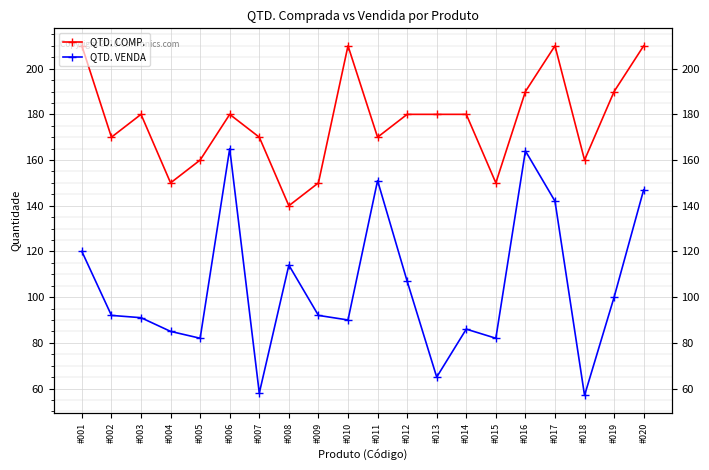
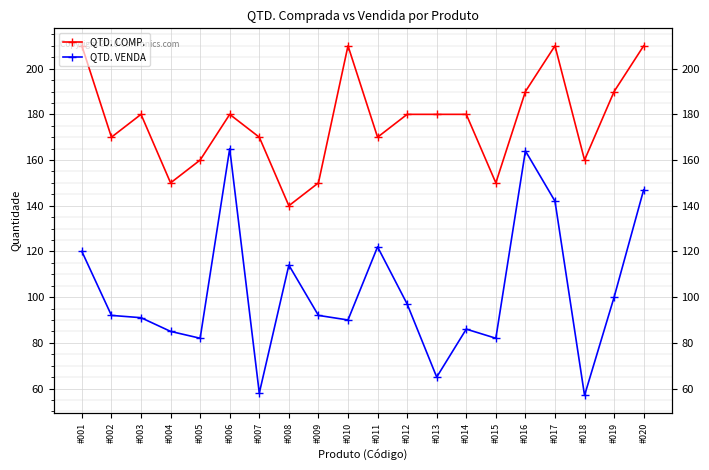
  {
    "QTD. COMP.": {
      "#002": 170,
      "#003": 180,
      "#004": 150,
      "#005": 160,
      "#006": 180,
      "#007": 170,
      "#008": 140,
      "#009": 150,
      "#010": 210,
      "#011": 170,
      "#012": 180,
      "#013": 180,
      "#014": 180,
      "#015": 150,
      "#016": 190,
      "#017": 210,
      "#018": 160,
      "#019": 190,
      "#020": 210
    },
    "QTD. VENDA": {
      "#001": 120,
      "#002": 92,
      "#003": 91,
      "#004": 85,
      "#005": 82,
      "#006": 165,
      "#007": 58,
      "#008": 114,
      "#009": 92,
      "#010": 90,
-     "#011": 151,
-     "#012": 107,
+     "#011": 122,
+     "#012": 97,
      "#013": 65,
      "#014": 86,
      "#015": 82,
      "#016": 164,
      "#017": 142,
      "#018": 57,
      "#019": 100,
      "#020": 147
    }
  }
